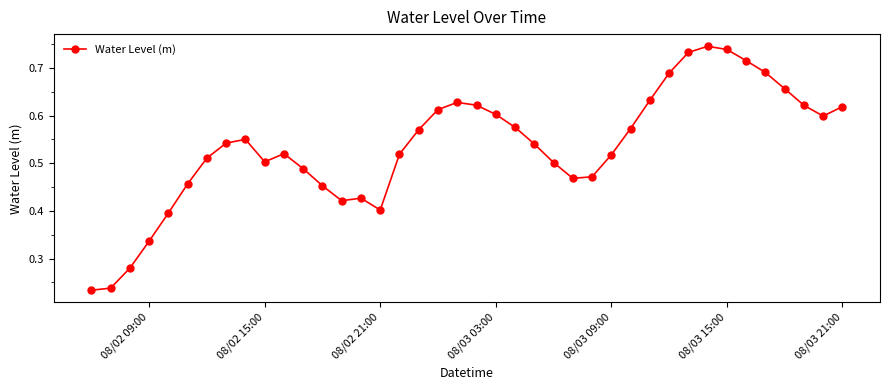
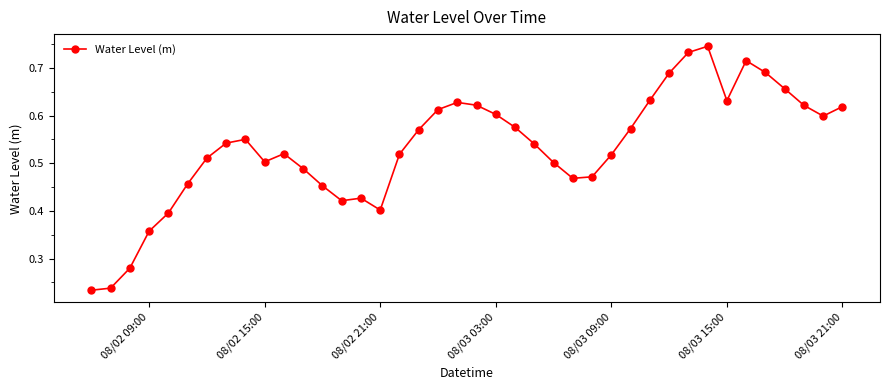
  {
-   "08/02 09:00": 0.34,
+   "08/02 09:00": 0.36,
    "08/02 15:00": 0.50,
    "08/02 21:00": 0.40,
    "08/03 03:00": 0.60,
    "08/03 09:00": 0.52,
-   "08/03 15:00": 0.74,
+   "08/03 15:00": 0.63,
    "08/03 21:00": 0.62
  }
